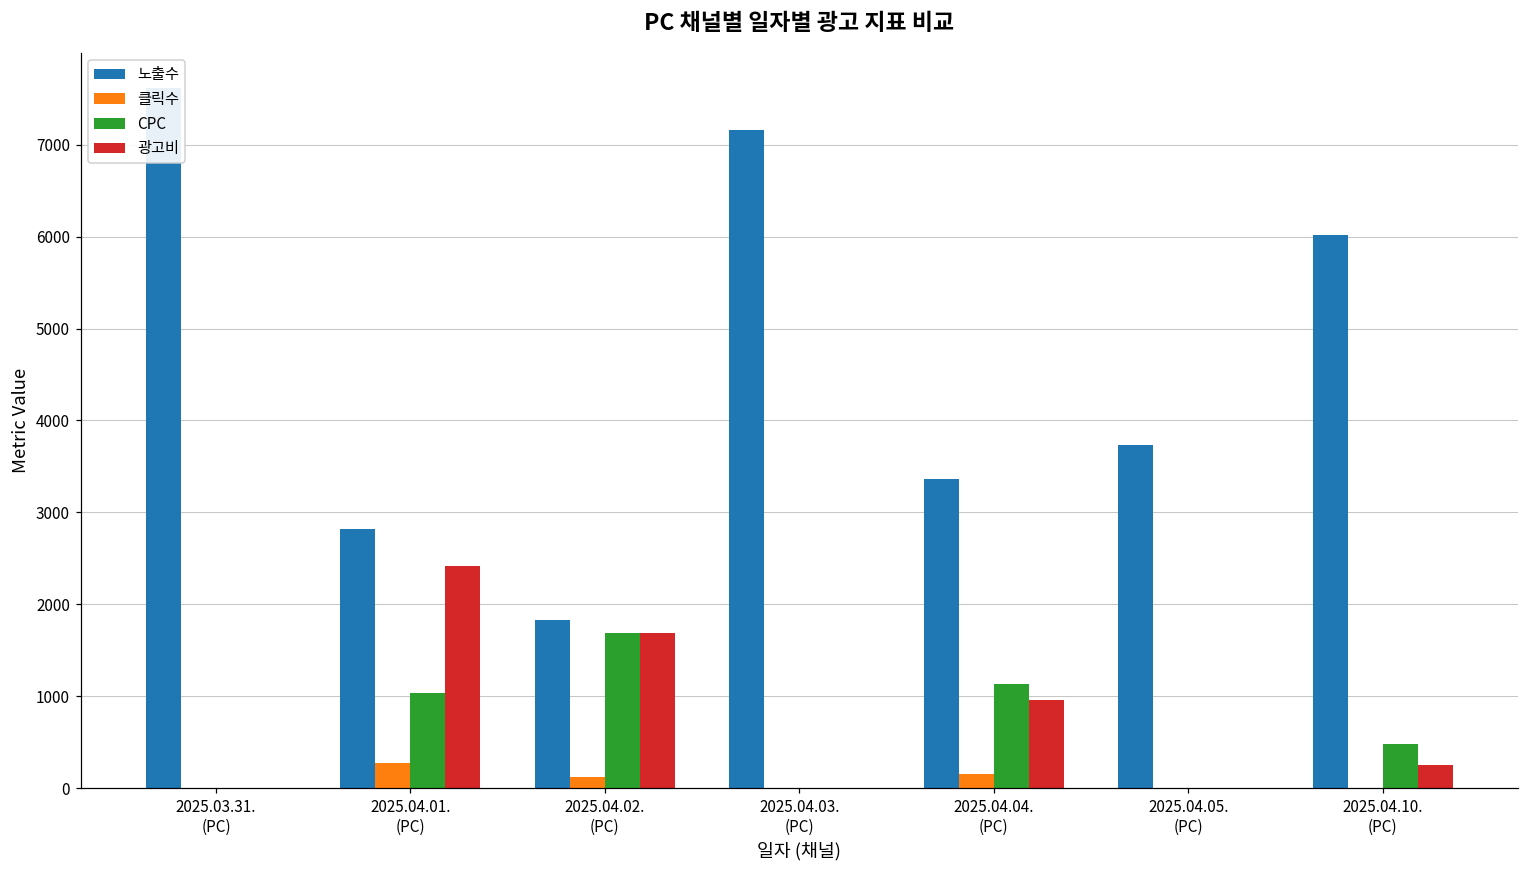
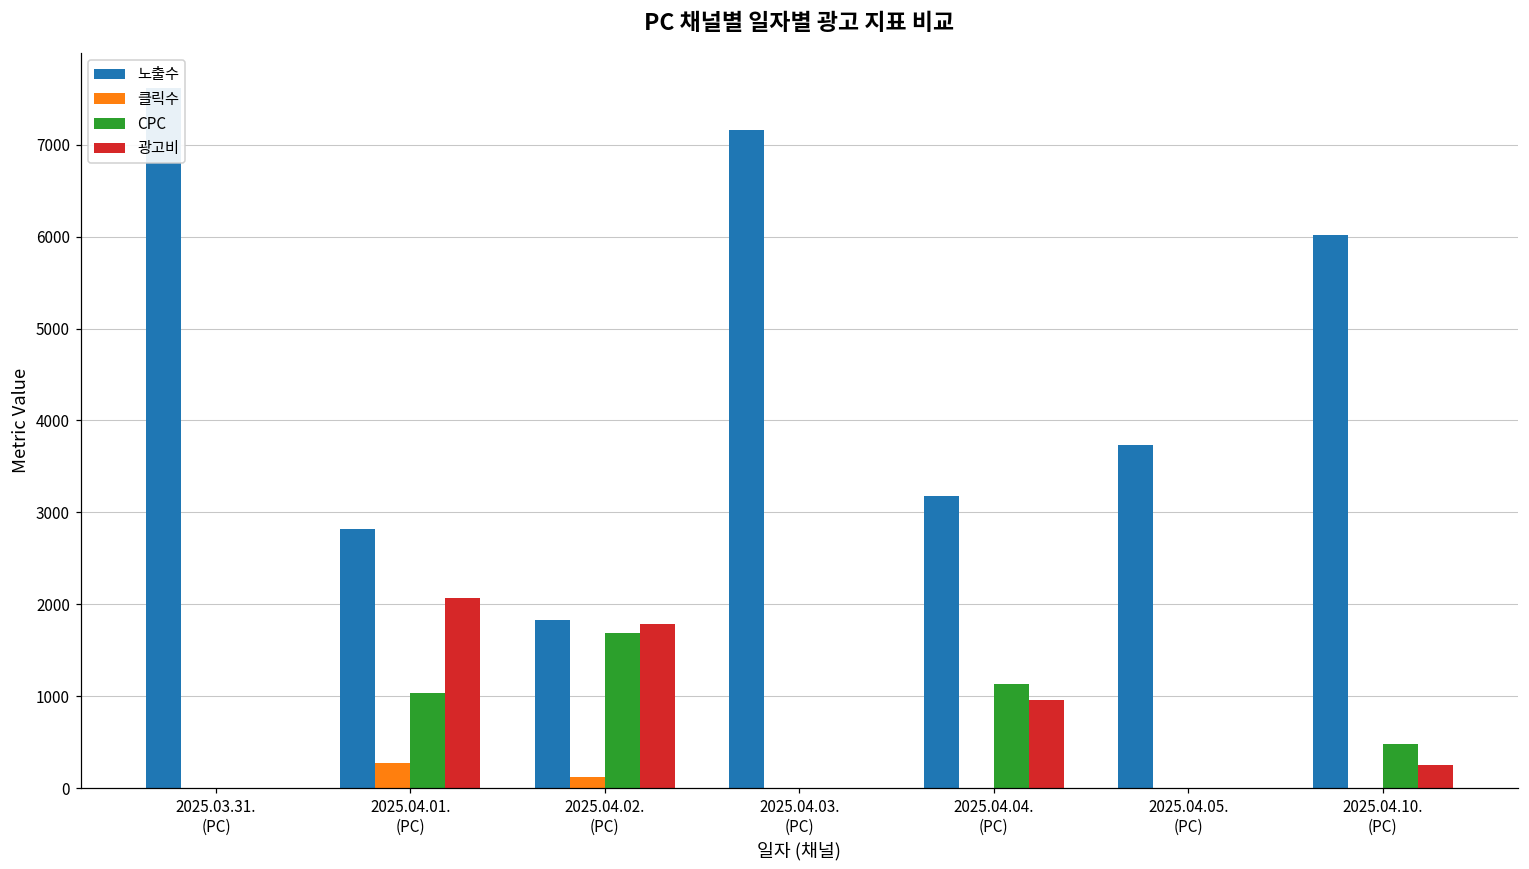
  {
    "노출수": {
      "2025.04.01. (PC)": 2800,
      "2025.04.02. (PC)": 1800,
      "2025.04.03. (PC)": 7200,
-     "2025.04.04. (PC)": 3400,
+     "2025.04.04. (PC)": 3200,
      "2025.04.05. (PC)": 3700,
      "2025.04.10. (PC)": 6000
    },
    "클릭수": {
      "2025.03.31. (PC)": 0,
      "2025.04.01. (PC)": 300,
      "2025.04.02. (PC)": 100,
      "2025.04.03. (PC)": 0,
-     "2025.04.04. (PC)": 200,
+     "2025.04.04. (PC)": 0,
      "2025.04.05. (PC)": 0
    },
    "CPC": {
      "2025.03.31. (PC)": 0,
      "2025.04.01. (PC)": 1000,
      "2025.04.02. (PC)": 1700,
      "2025.04.03. (PC)": 0,
      "2025.04.04. (PC)": 1100,
      "2025.04.05. (PC)": 0,
      "2025.04.10. (PC)": 500
    },
    "광고비": {
      "2025.03.31. (PC)": 0,
-     "2025.04.01. (PC)": 2400,
-     "2025.04.02. (PC)": 1700,
+     "2025.04.01. (PC)": 2100,
+     "2025.04.02. (PC)": 1800,
      "2025.04.03. (PC)": 0,
      "2025.04.04. (PC)": 1000,
      "2025.04.05. (PC)": 0,
      "2025.04.10. (PC)": 300
    }
  }
